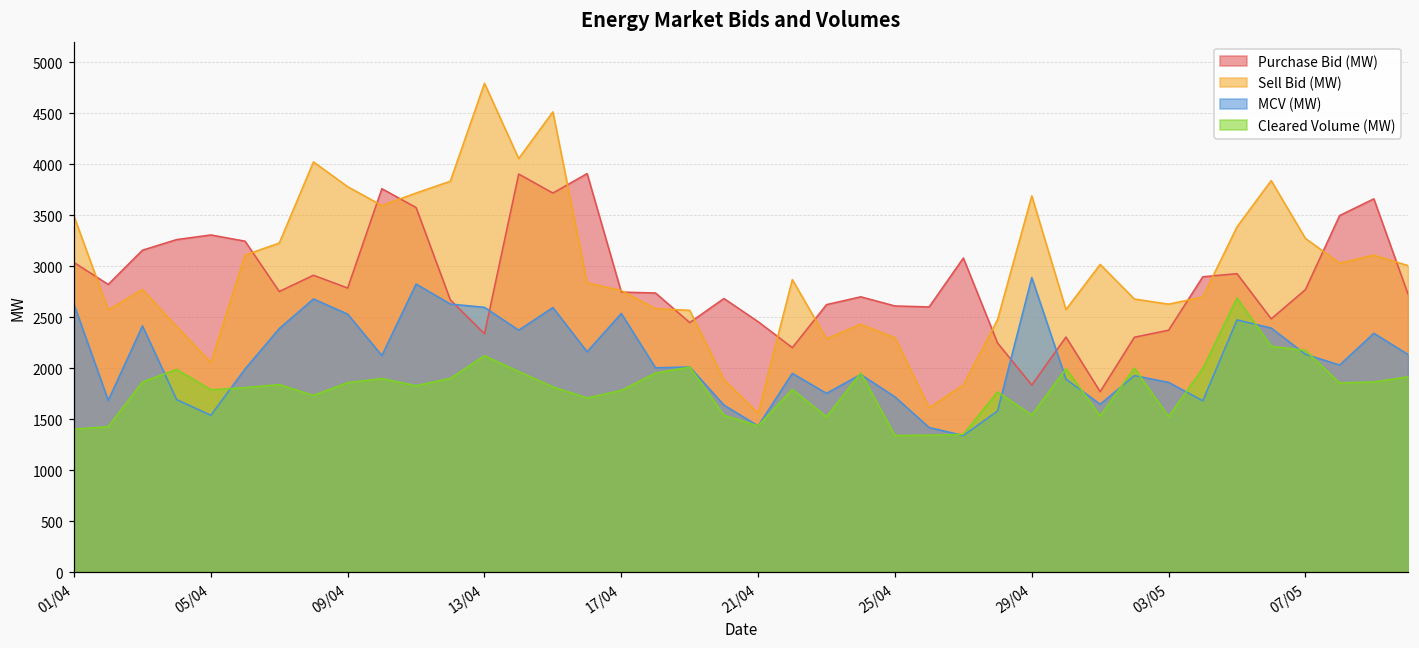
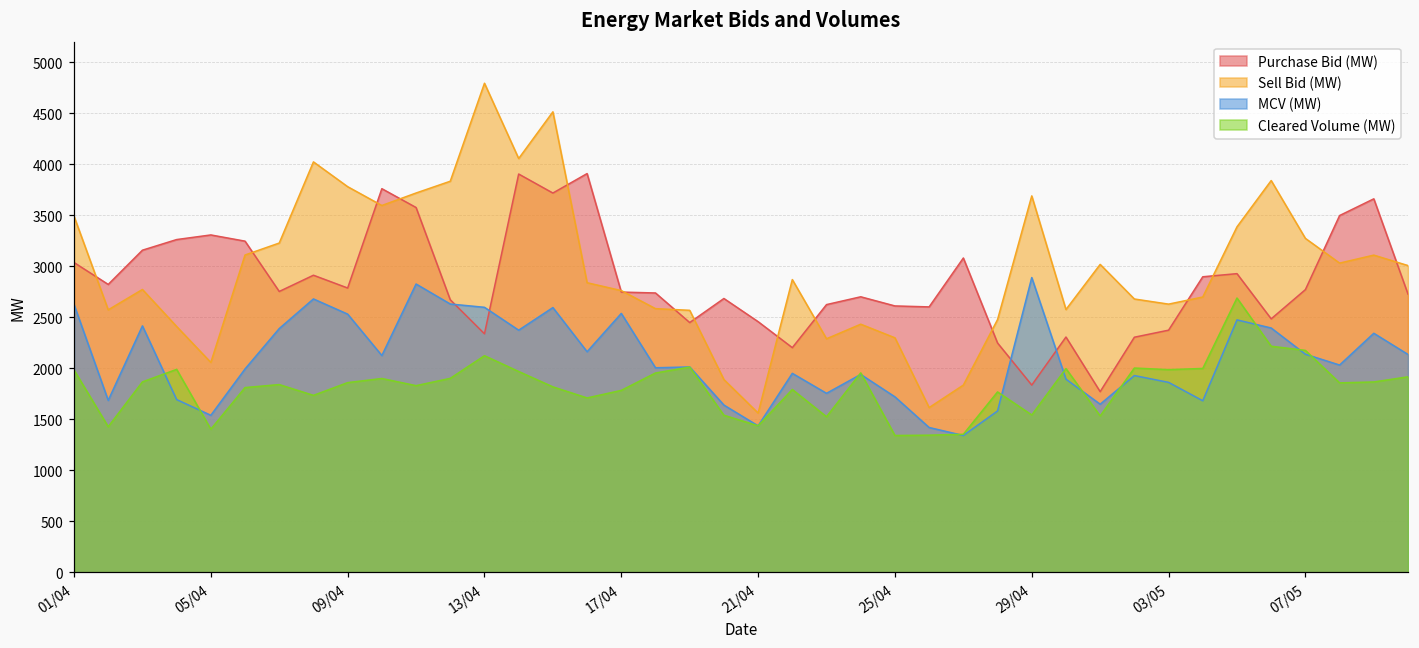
  {
    "Purchase Bid (MW)": {
      "01/04": 3000,
      "05/04": 3300,
      "09/04": 2800,
      "13/04": 2300,
      "21/04": 2500,
      "25/04": 2600,
      "29/04": 1800,
      "03/05": 2400,
      "07/05": 2800
    },
    "Sell Bid (MW)": {
      "01/04": 3500,
      "05/04": 2100,
      "09/04": 3800,
      "13/04": 4800,
      "21/04": 1600,
      "25/04": 2300,
      "29/04": 3700,
      "03/05": 2600,
      "07/05": 3300
    },
    "MCV (MW)": {
      "01/04": 2600,
      "05/04": 1500,
      "09/04": 2500,
      "13/04": 2600,
      "17/04": 2500,
      "25/04": 1700,
      "29/04": 2900,
      "03/05": 1900,
      "07/05": 2100
    },
    "Cleared Volume (MW)": {
-     "01/04": 1400,
-     "05/04": 1800,
+     "01/04": 2000,
+     "05/04": 1400,
      "09/04": 1900,
      "13/04": 2100,
      "17/04": 1800,
      "25/04": 1300,
      "29/04": 1500,
-     "03/05": 1500,
+     "03/05": 2000,
      "07/05": 2200
    }
  }
